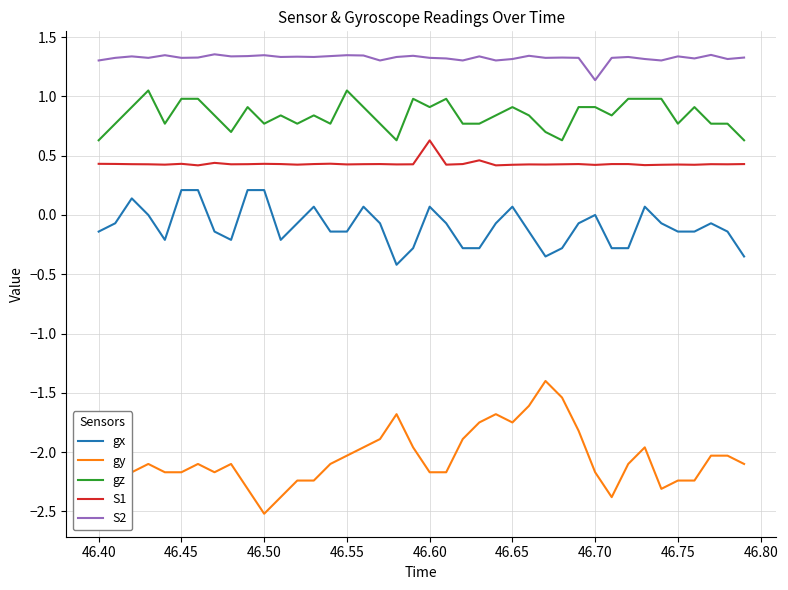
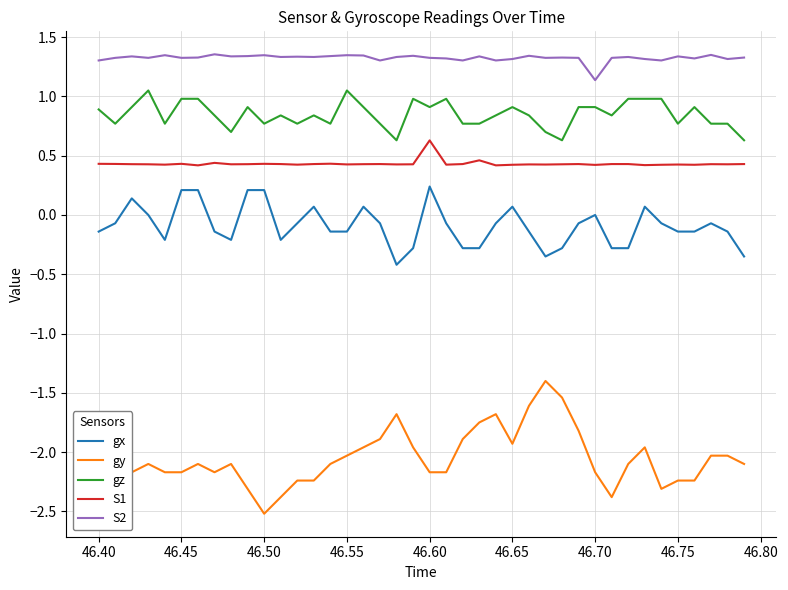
  {
    "gx": {
      "46.40": -0.14,
      "46.45": 0.21,
      "46.50": 0.21,
      "46.55": -0.14,
-     "46.60": 0.07,
+     "46.60": 0.24,
      "46.65": 0.07,
      "46.70": 0.00,
      "46.75": -0.14
    },
    "gy": {
      "46.45": -2.17,
      "46.50": -2.52,
      "46.55": -2.03,
      "46.60": -2.17,
-     "46.65": -1.75,
+     "46.65": -1.93,
      "46.70": -2.17,
      "46.75": -2.24
    },
    "gz": {
-     "46.40": 0.63,
+     "46.40": 0.89,
      "46.45": 0.98,
      "46.50": 0.77,
      "46.55": 1.05,
      "46.60": 0.91,
      "46.65": 0.91,
      "46.70": 0.91,
      "46.75": 0.77
    },
    "S1": {
      "46.40": 0.43,
      "46.45": 0.43,
      "46.50": 0.43,
      "46.55": 0.43,
      "46.60": 0.63,
      "46.65": 0.42,
      "46.70": 0.42,
      "46.75": 0.43
    },
    "S2": {
      "46.40": 1.30,
      "46.45": 1.33,
      "46.50": 1.35,
      "46.55": 1.35,
      "46.60": 1.33,
      "46.65": 1.32,
      "46.70": 1.14,
      "46.75": 1.34
    }
  }
